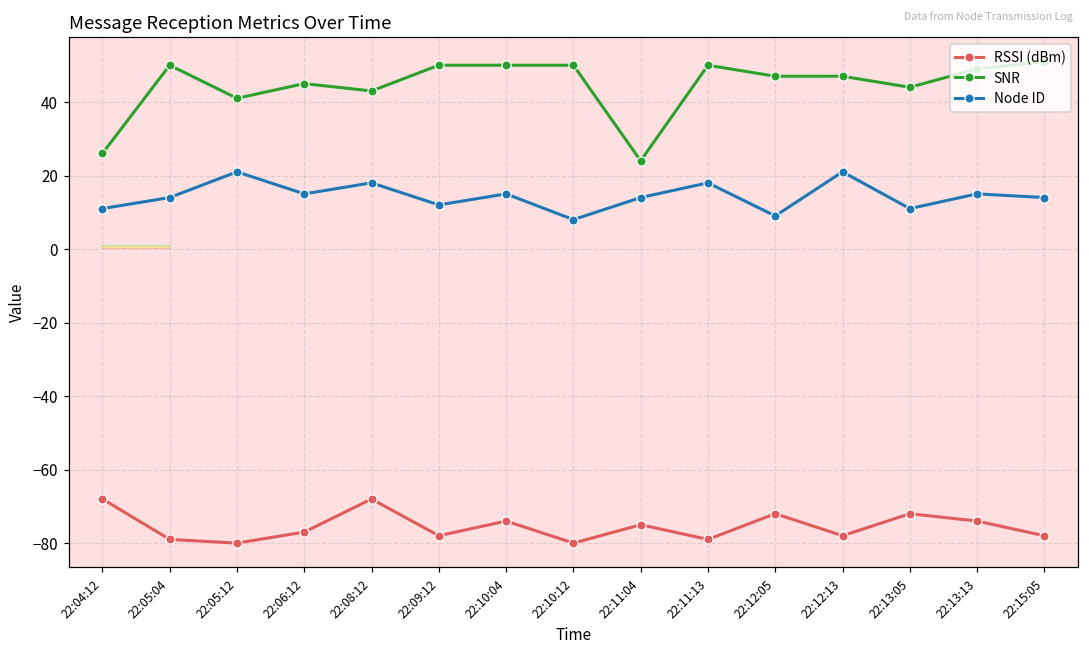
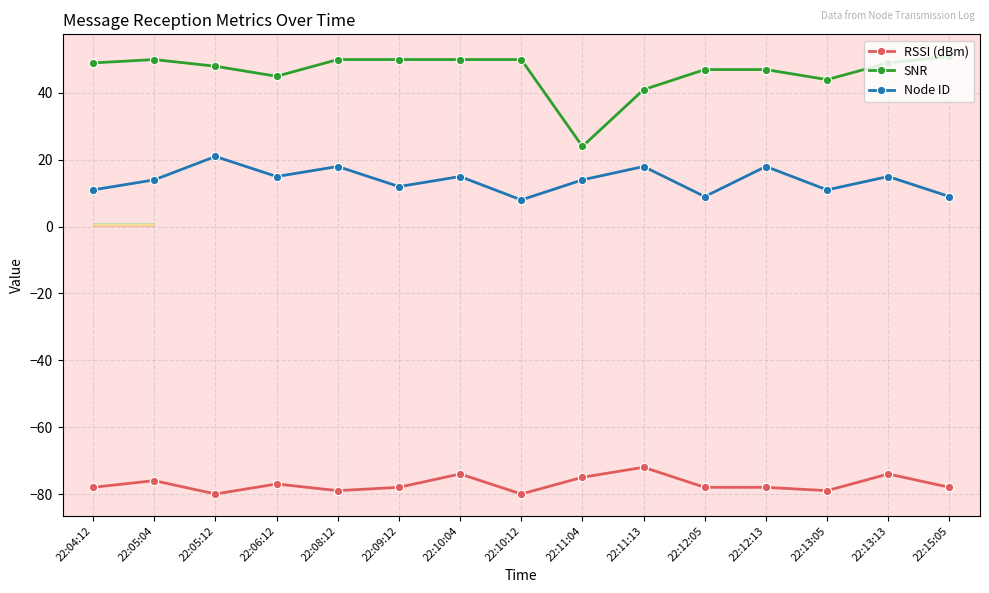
  {
    "RSSI (dBm)": {
-     "22:04:12": -68,
-     "22:05:04": -79,
+     "22:04:12": -78,
+     "22:05:04": -76,
      "22:05:12": -80,
      "22:06:12": -77,
-     "22:08:12": -68,
+     "22:08:12": -79,
      "22:09:12": -78,
      "22:10:04": -74,
      "22:10:12": -80,
      "22:11:04": -75,
-     "22:11:13": -79,
-     "22:12:05": -72,
+     "22:11:13": -72,
+     "22:12:05": -78,
      "22:12:13": -78,
-     "22:13:05": -72,
+     "22:13:05": -79,
      "22:13:13": -74,
      "22:15:05": -78
    },
    "SNR": {
-     "22:04:12": 26,
+     "22:04:12": 49,
      "22:05:04": 50,
-     "22:05:12": 41,
+     "22:05:12": 48,
      "22:06:12": 45,
-     "22:08:12": 43,
+     "22:08:12": 50,
      "22:09:12": 50,
      "22:10:04": 50,
      "22:10:12": 50,
      "22:11:04": 24,
-     "22:11:13": 50,
+     "22:11:13": 41,
      "22:12:05": 47,
      "22:12:13": 47,
      "22:13:05": 44
    },
    "Node ID": {
      "22:04:12": 11,
      "22:05:04": 14,
      "22:05:12": 21,
      "22:06:12": 15,
      "22:08:12": 18,
      "22:09:12": 12,
      "22:10:04": 15,
      "22:10:12": 8,
      "22:11:04": 14,
      "22:11:13": 18,
      "22:12:05": 9,
-     "22:12:13": 21,
+     "22:12:13": 18,
      "22:13:05": 11,
      "22:13:13": 15,
-     "22:15:05": 14
+     "22:15:05": 9
    }
  }
